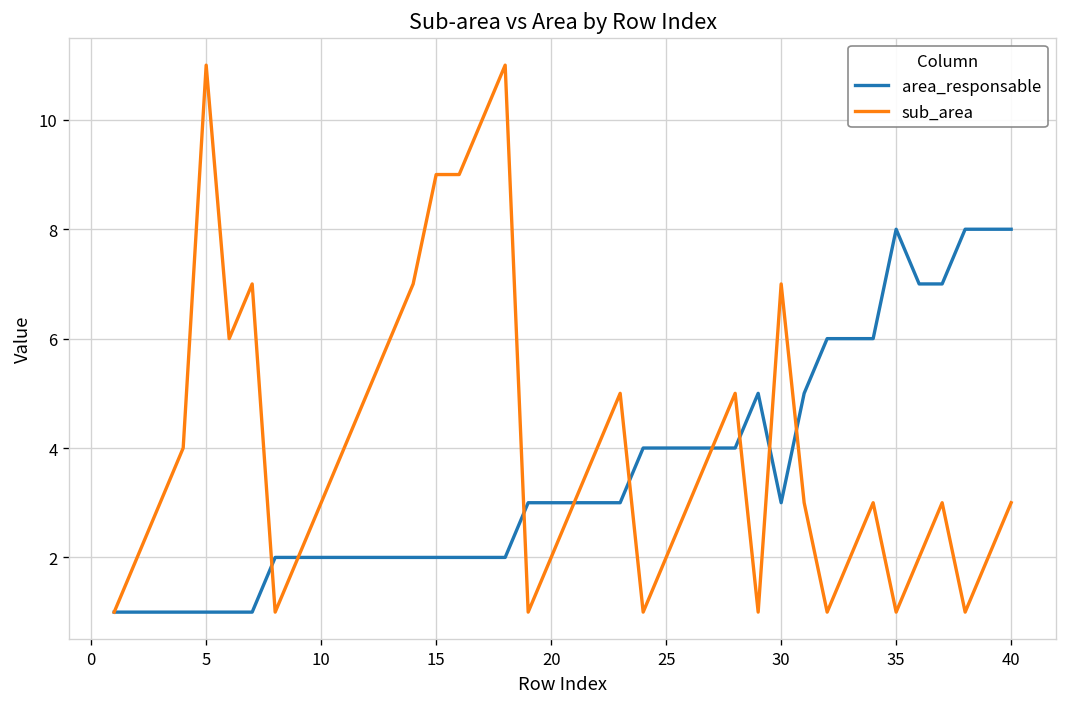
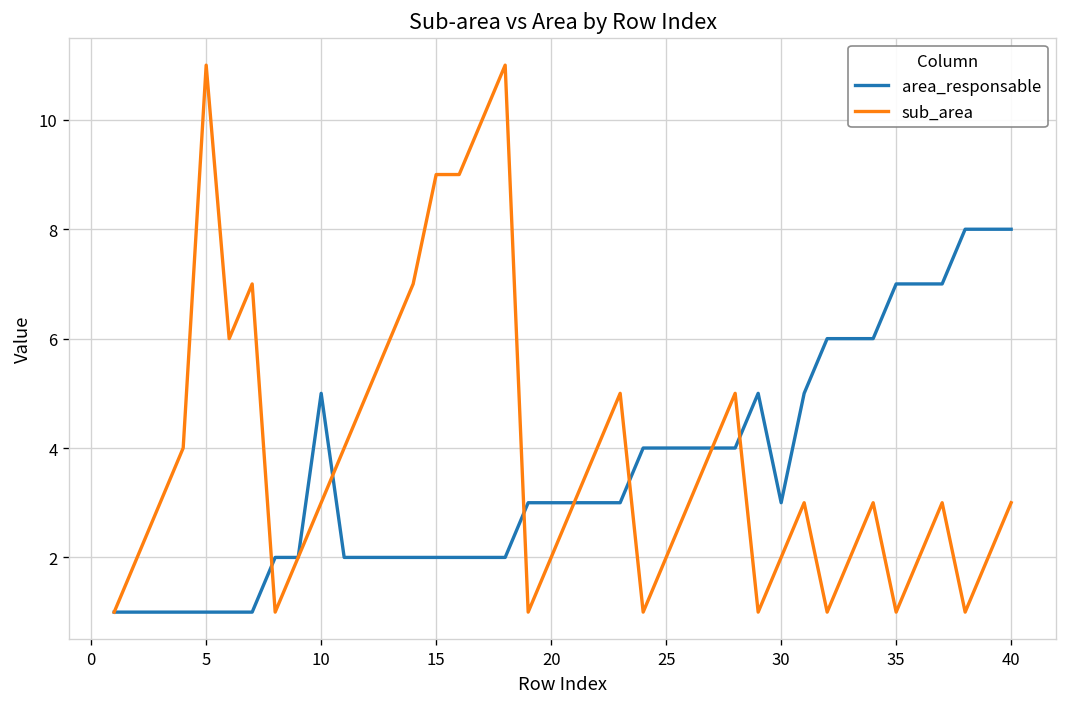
  {
    "area_responsable": {
      "5": 1,
-     "10": 2,
+     "10": 5,
      "15": 2,
      "20": 3,
      "25": 4,
      "30": 3,
-     "35": 8,
+     "35": 7,
      "40": 8
    },
    "sub_area": {
      "5": 11,
      "10": 3,
      "15": 9,
      "20": 2,
      "25": 2,
-     "30": 7,
+     "30": 2,
      "35": 1,
      "40": 3
    }
  }
